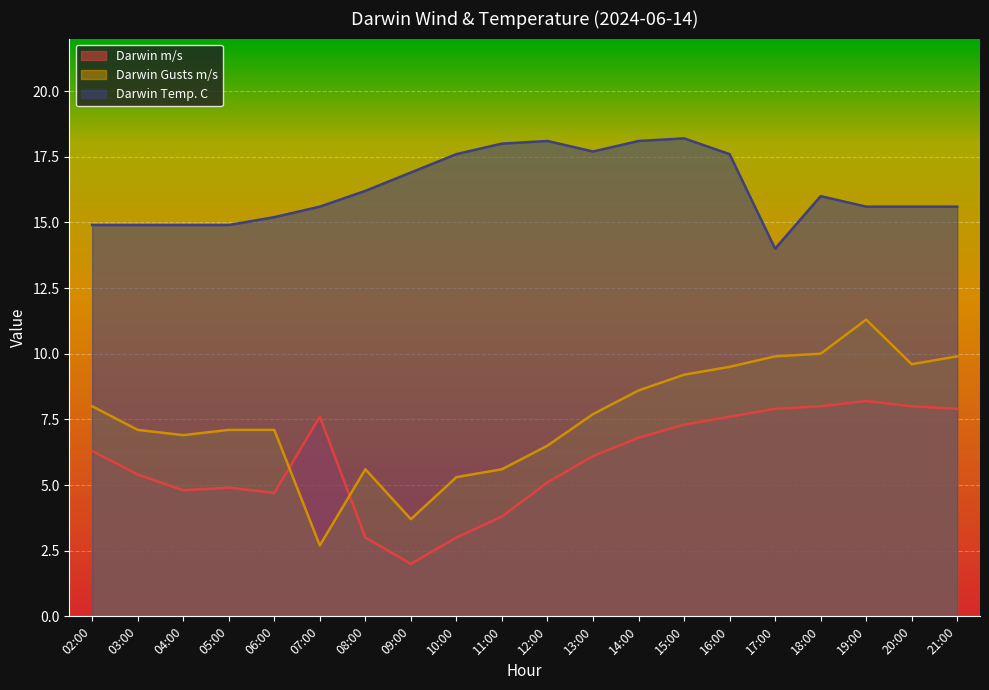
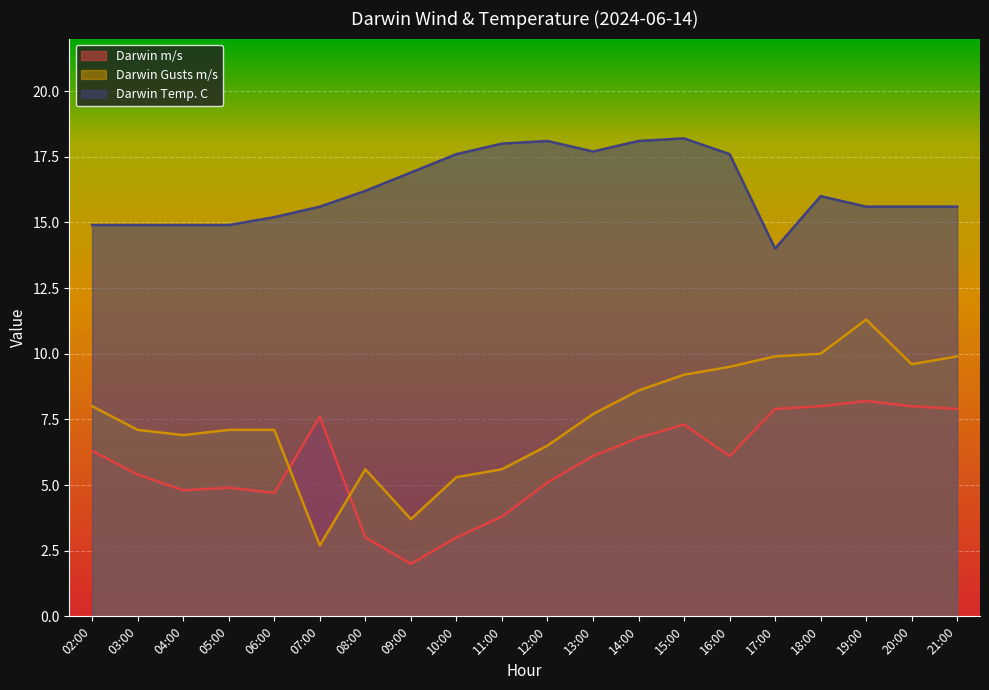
  {
    "Darwin m/s": {
      "02:00": 6.3,
      "03:00": 5.4,
      "04:00": 4.8,
      "05:00": 4.9,
      "06:00": 4.7,
      "07:00": 7.6,
      "08:00": 3.0,
      "09:00": 2.0,
      "10:00": 3.0,
      "11:00": 3.8,
      "12:00": 5.1,
      "13:00": 6.1,
      "14:00": 6.8,
      "15:00": 7.3,
-     "16:00": 7.6,
+     "16:00": 6.1,
      "17:00": 7.9,
      "18:00": 8.0,
      "19:00": 8.2,
      "20:00": 8.0,
      "21:00": 7.9
    },
    "Darwin Gusts m/s": {
      "02:00": 8.0,
      "03:00": 7.1,
      "04:00": 6.9,
      "05:00": 7.1,
      "06:00": 7.1,
      "07:00": 2.7,
      "08:00": 5.6,
      "09:00": 3.7,
      "10:00": 5.3,
      "11:00": 5.6,
      "12:00": 6.5,
      "13:00": 7.7,
      "14:00": 8.6,
      "15:00": 9.2,
      "16:00": 9.5,
      "17:00": 9.9,
      "18:00": 10.0,
      "19:00": 11.3,
      "20:00": 9.6,
      "21:00": 9.9
    },
    "Darwin Temp. C": {
      "02:00": 14.9,
      "03:00": 14.9,
      "04:00": 14.9,
      "05:00": 14.9,
      "06:00": 15.2,
      "07:00": 15.6,
      "08:00": 16.2,
      "09:00": 16.9,
      "10:00": 17.6,
      "11:00": 18.0,
      "12:00": 18.1,
      "13:00": 17.7,
      "14:00": 18.1,
      "15:00": 18.2,
      "16:00": 17.6,
      "17:00": 14.0,
      "18:00": 16.0,
      "19:00": 15.6,
      "20:00": 15.6,
      "21:00": 15.6
    }
  }
